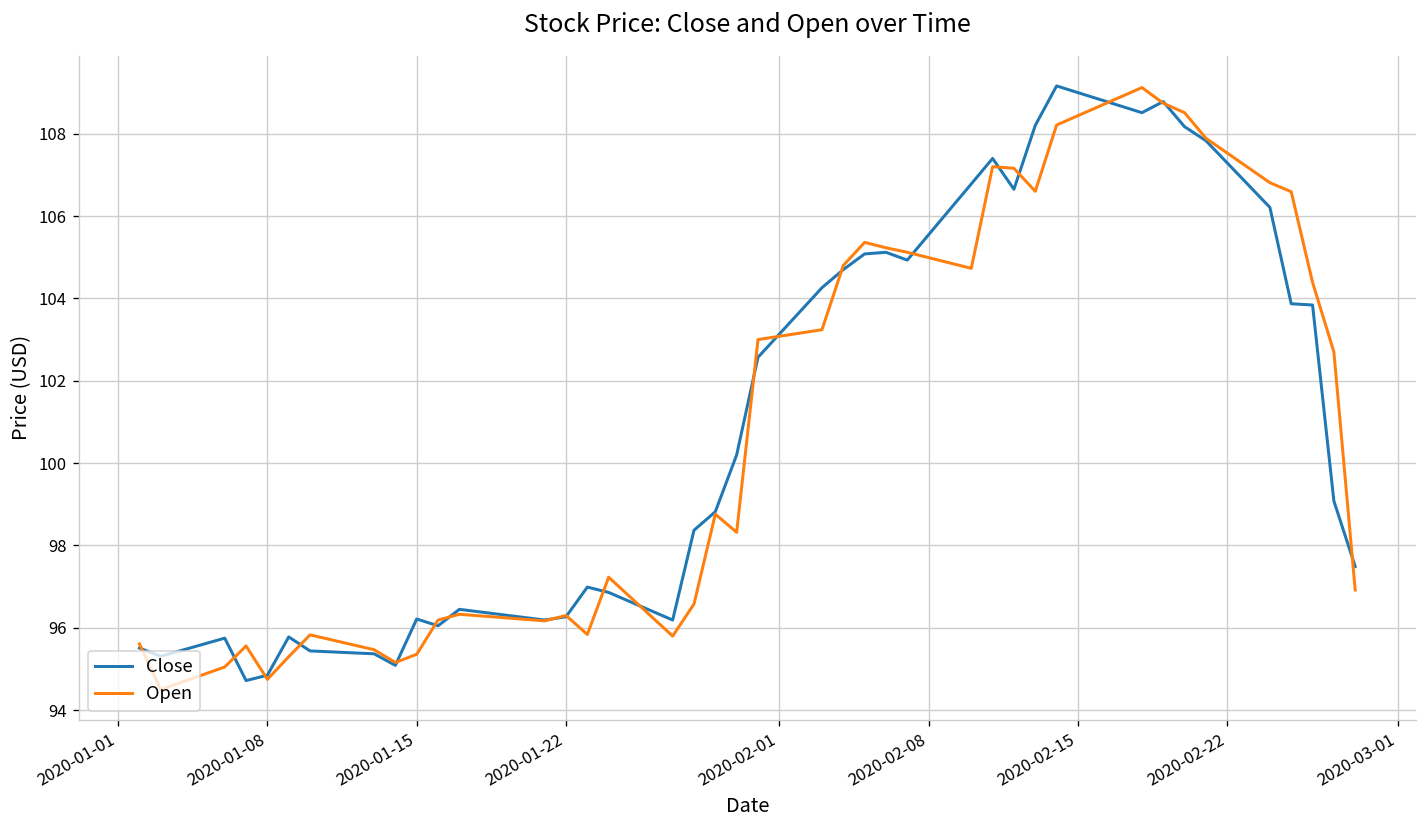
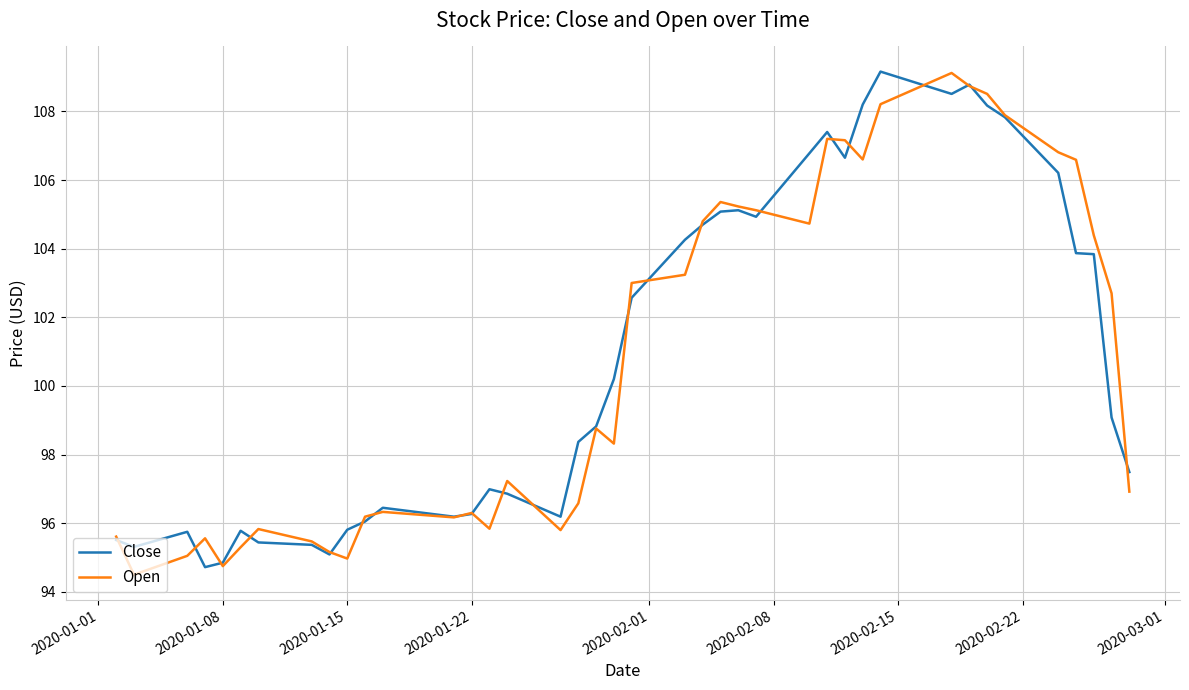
  {
    "Close": {
      "2020-01-08": 94.8,
-     "2020-01-15": 96.2
+     "2020-01-15": 95.8
    },
    "Open": {
      "2020-01-08": 94.8,
-     "2020-01-15": 95.4
+     "2020-01-15": 95.0
    }
  }
